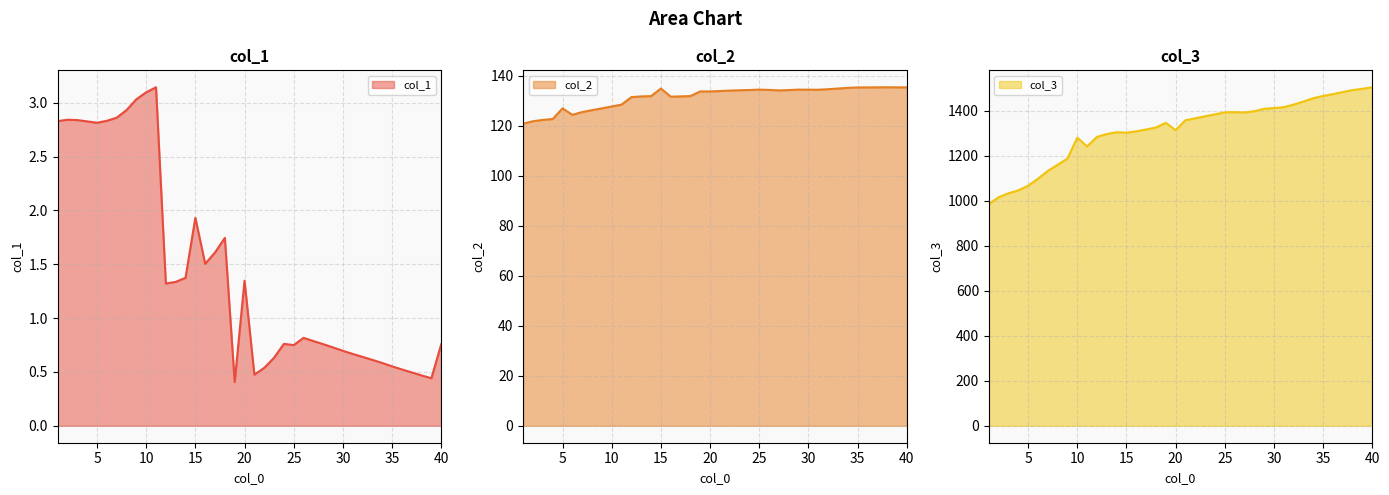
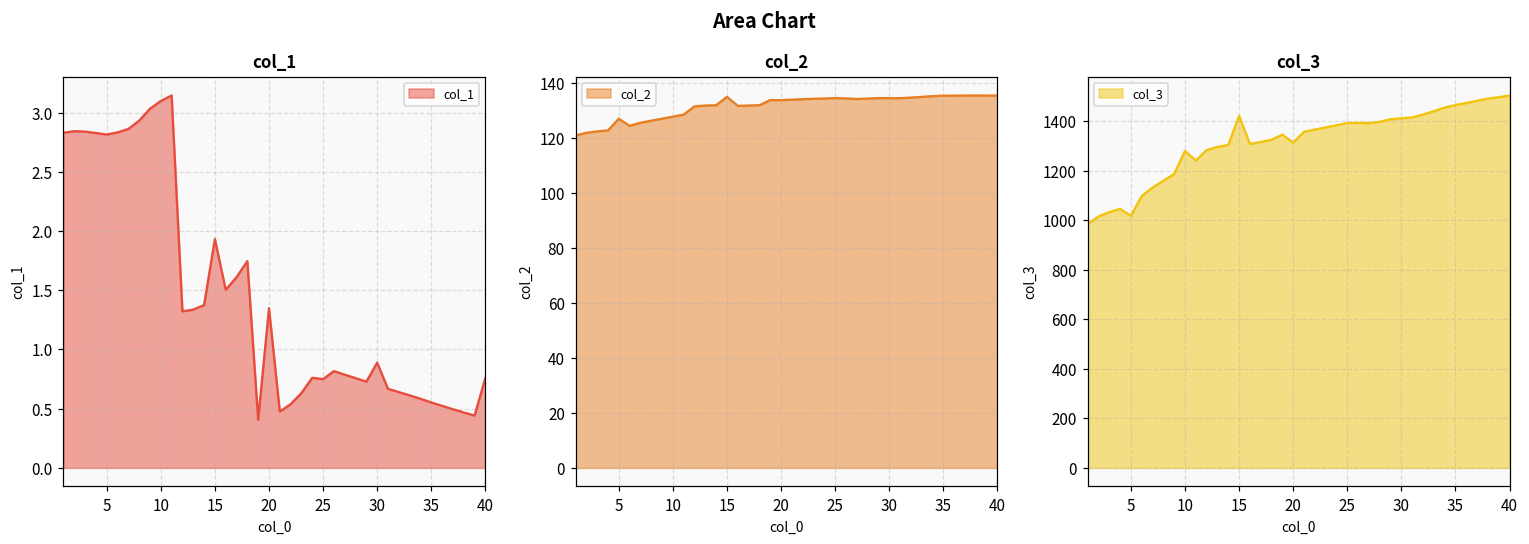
  {
    "col_1": {
      "5": 2.81,
      "10": 3.10,
      "15": 1.93,
      "20": 1.35,
      "25": 0.75,
-     "30": 0.70,
+     "30": 0.89,
      "35": 0.55,
      "40": 0.76
    },
    "col_2": {
      "5": 127,
      "10": 128,
      "15": 135,
      "20": 134,
      "25": 134,
      "30": 134,
      "35": 135,
      "40": 135
    },
    "col_3": {
-     "5": 1070,
+     "5": 1020,
      "10": 1280,
-     "15": 1300,
+     "15": 1420,
      "20": 1310,
      "25": 1390,
      "30": 1410,
      "35": 1460,
      "40": 1500
    }
  }
